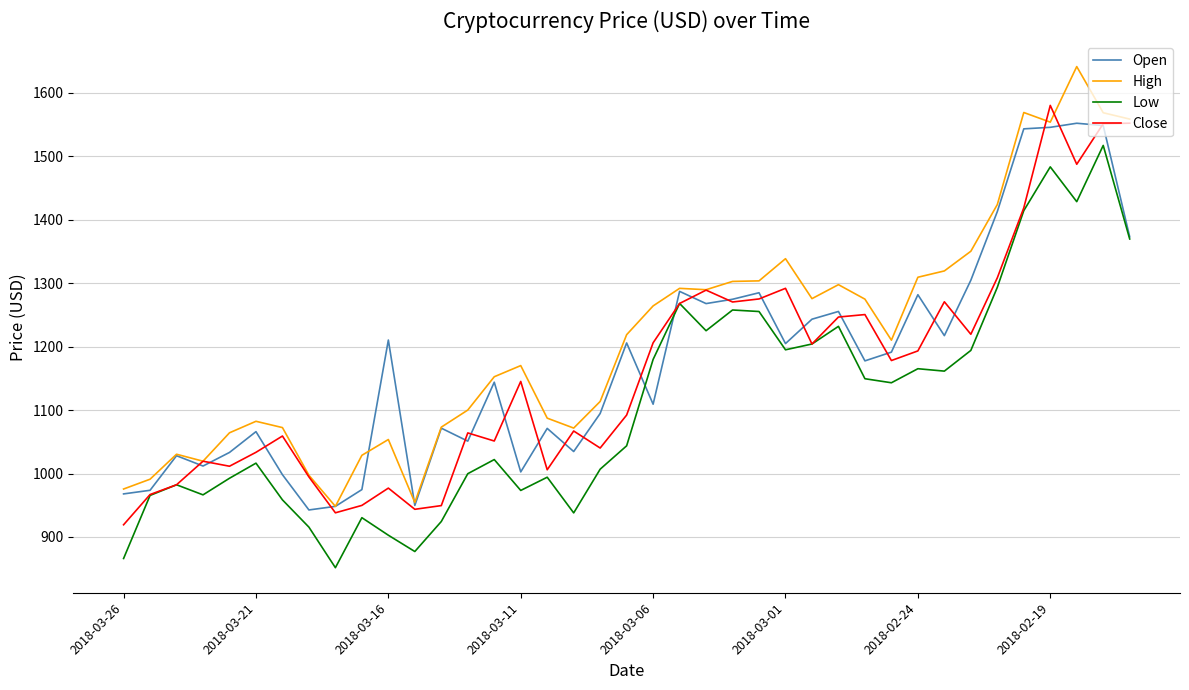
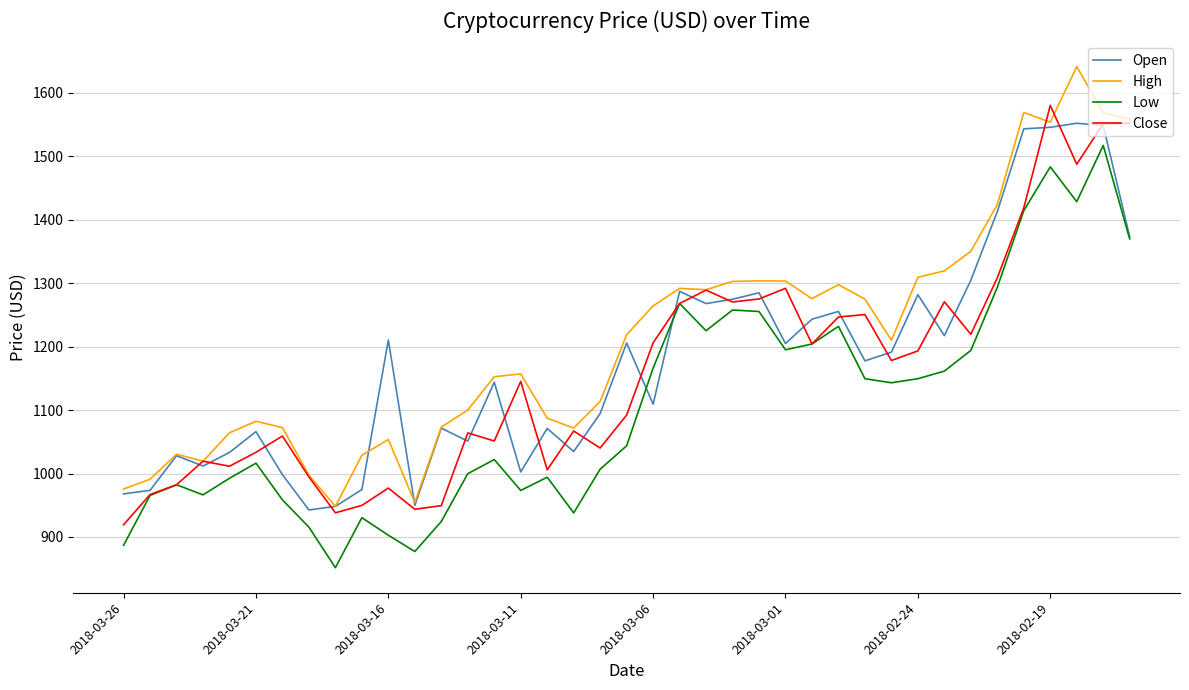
  {
    "Open": {
      "2018-03-26": 970,
      "2018-03-21": 1070,
      "2018-03-16": 1210,
      "2018-03-11": 1000,
      "2018-03-06": 1110,
      "2018-03-01": 1200,
      "2018-02-24": 1280,
      "2018-02-19": 1550
    },
    "High": {
      "2018-03-26": 980,
      "2018-03-21": 1080,
      "2018-03-16": 1050,
-     "2018-03-11": 1170,
+     "2018-03-11": 1160,
      "2018-03-06": 1260,
-     "2018-03-01": 1340,
+     "2018-03-01": 1300,
      "2018-02-24": 1310,
      "2018-02-19": 1550
    },
    "Low": {
-     "2018-03-26": 870,
+     "2018-03-26": 890,
      "2018-03-21": 1020,
      "2018-03-16": 900,
      "2018-03-11": 970,
-     "2018-03-06": 1180,
+     "2018-03-06": 1170,
      "2018-03-01": 1200,
-     "2018-02-24": 1170,
+     "2018-02-24": 1150,
      "2018-02-19": 1480
    },
    "Close": {
      "2018-03-26": 920,
      "2018-03-21": 1030,
      "2018-03-16": 980,
      "2018-03-11": 1150,
      "2018-03-06": 1210,
      "2018-03-01": 1290,
      "2018-02-24": 1190,
      "2018-02-19": 1580
    }
  }
